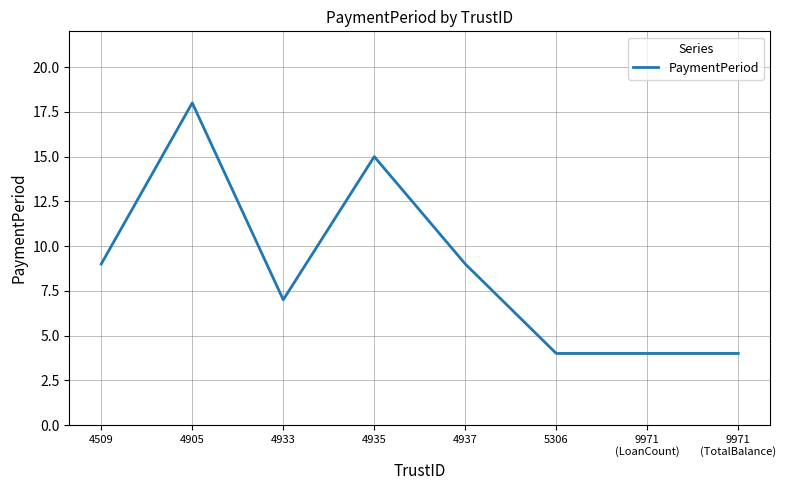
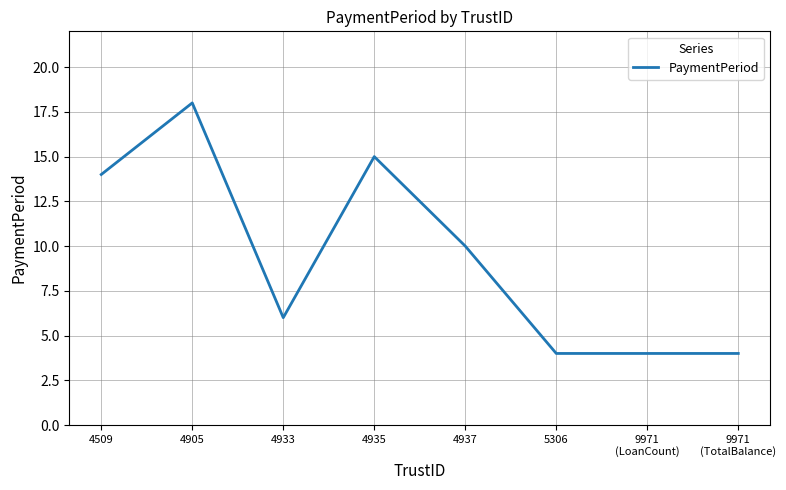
  {
-   "4509": 9,
+   "4509": 14,
    "4905": 18,
-   "4933": 7,
+   "4933": 6,
    "4935": 15,
-   "4937": 9,
+   "4937": 10,
    "5306": 4,
    "9971 (LoanCount)": 4,
    "9971 (TotalBalance)": 4
  }
